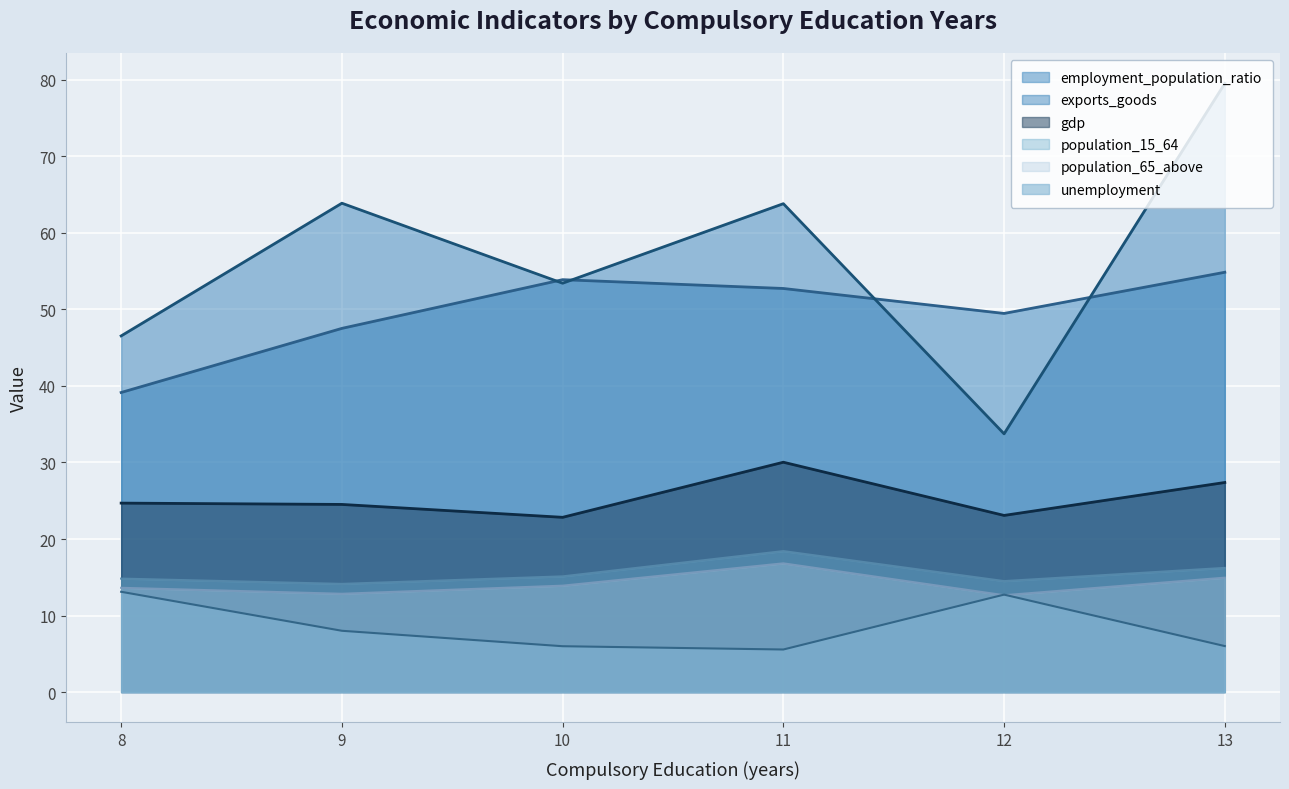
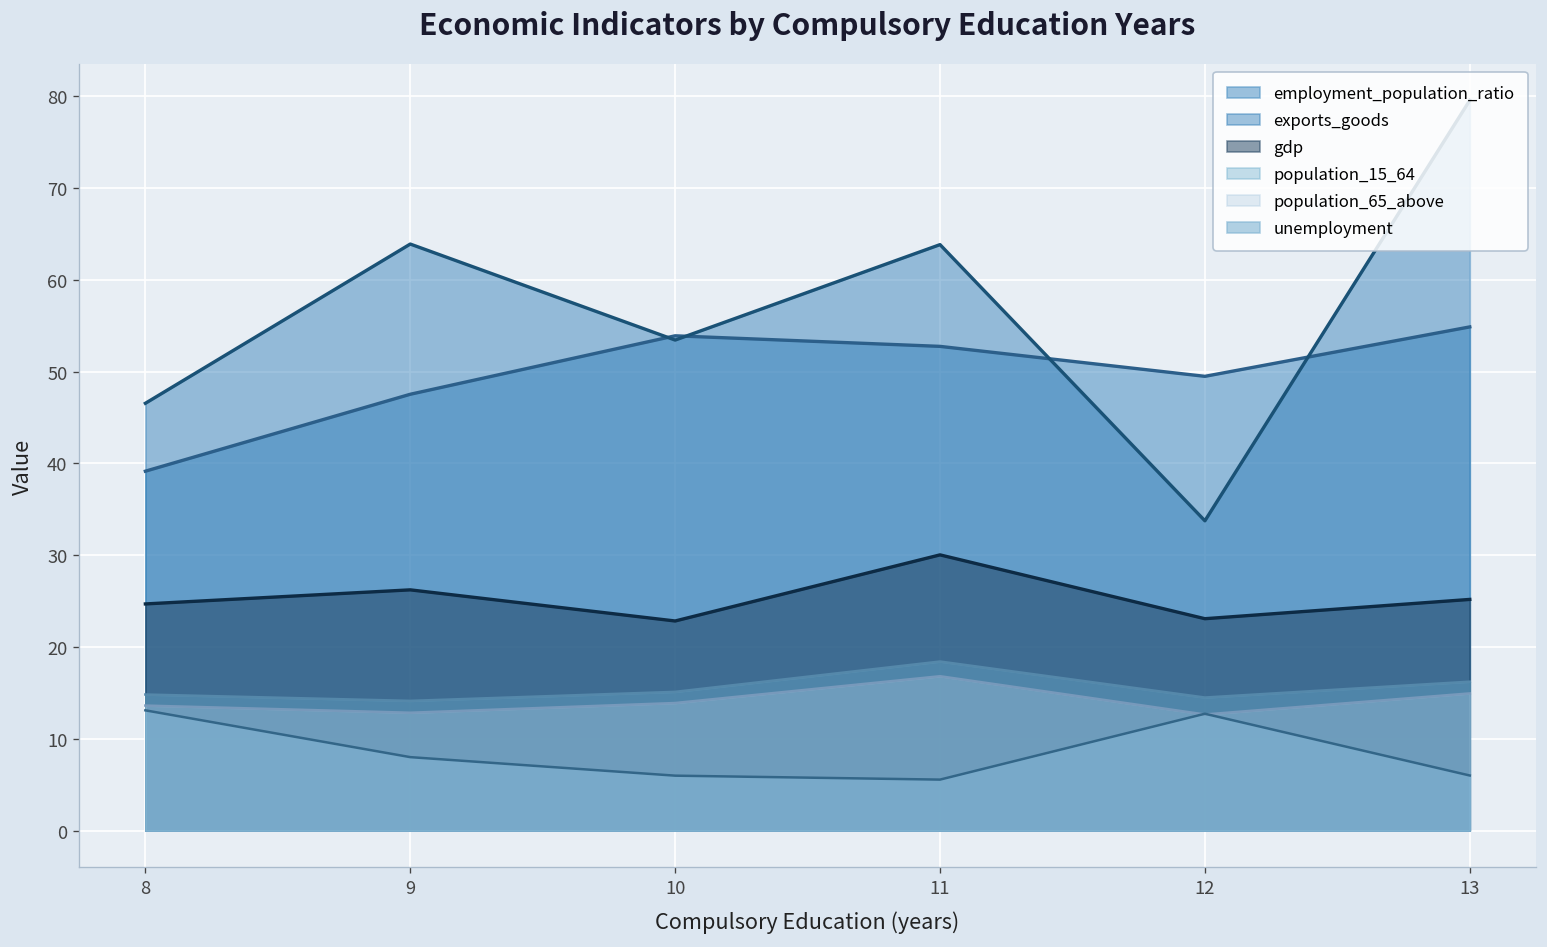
  {
    "gdp": {
      "8": 25,
-     "9": 25,
+     "9": 26,
      "10": 23,
      "11": 30,
      "12": 23,
-     "13": 27
+     "13": 25
    }
  }
